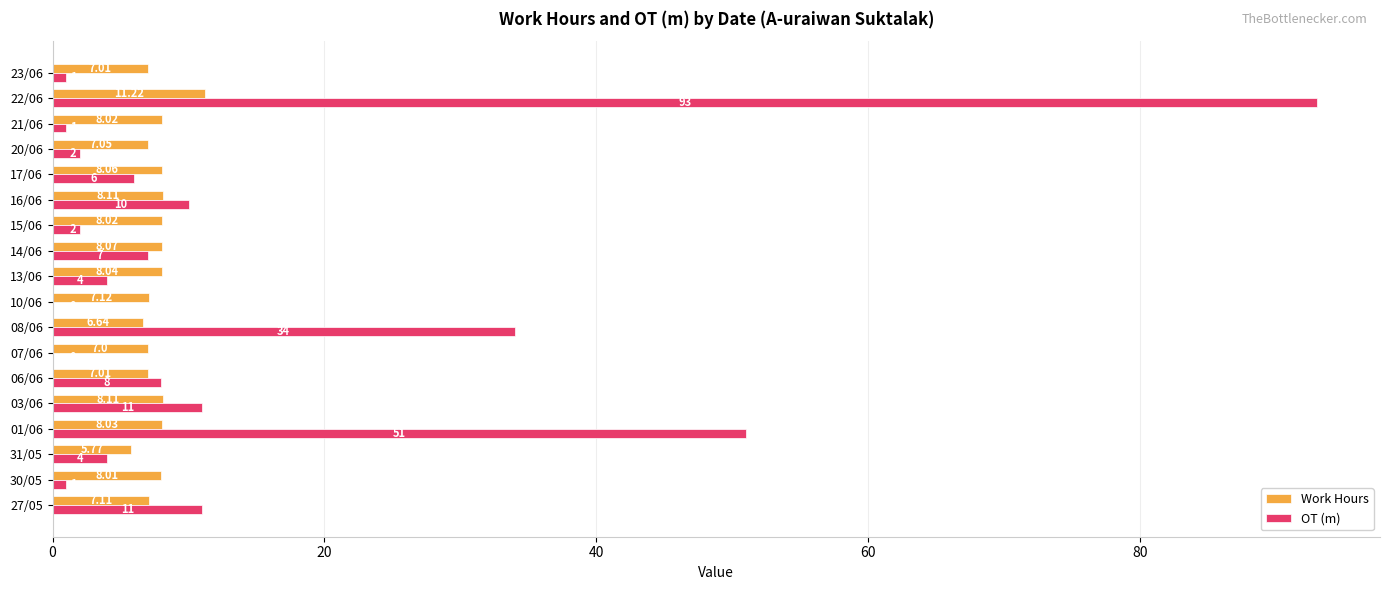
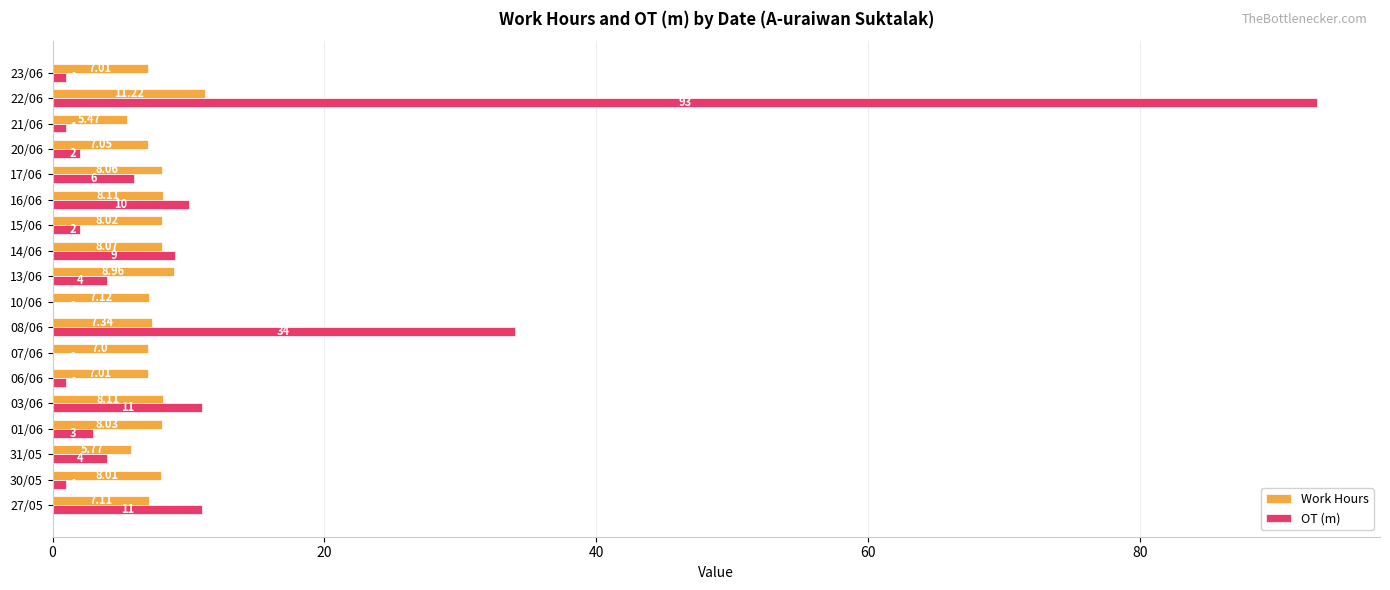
  {
    "Work Hours": {
      "22/06": 11.22,
-     "21/06": 8.0,
+     "21/06": 5.5,
      "17/06": 8.06,
      "16/06": 8.11,
      "14/06": 8.07,
-     "13/06": 8.04,
+     "13/06": 8.96,
      "10/06": 7.12,
-     "08/06": 6.64,
+     "08/06": 7.34,
      "07/06": 7.0,
      "03/06": 8.11,
      "31/05": 5.77,
      "27/05": 7.11
    },
    "OT (m)": {
      "20/06": 2,
      "17/06": 6,
      "16/06": 10,
      "15/06": 2,
-     "14/06": 7,
+     "14/06": 9,
      "13/06": 4,
      "08/06": 34,
-     "06/06": 8,
+     "06/06": 1,
      "03/06": 11,
-     "01/06": 51,
+     "01/06": 3,
      "31/05": 4,
      "27/05": 11
    }
  }
